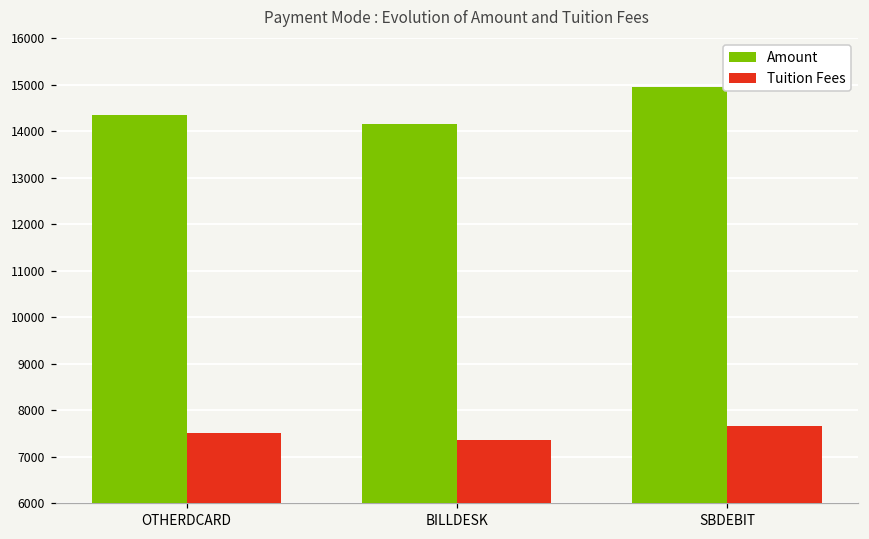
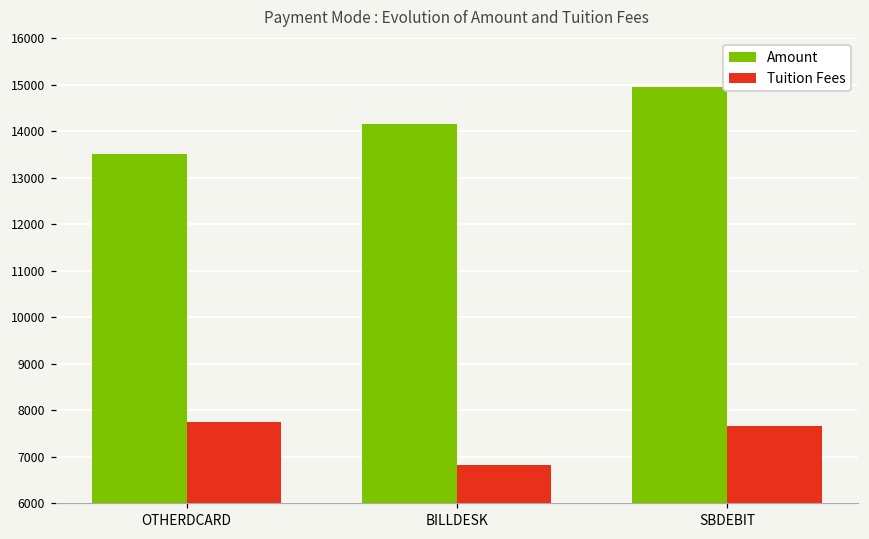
  {
    "Amount": {
-     "OTHERDCARD": 14400,
+     "OTHERDCARD": 13500,
      "BILLDESK": 14200,
      "SBDEBIT": 15000
    },
    "Tuition Fees": {
-     "OTHERDCARD": 7500,
-     "BILLDESK": 7400,
+     "OTHERDCARD": 7700,
+     "BILLDESK": 6800,
      "SBDEBIT": 7700
    }
  }
